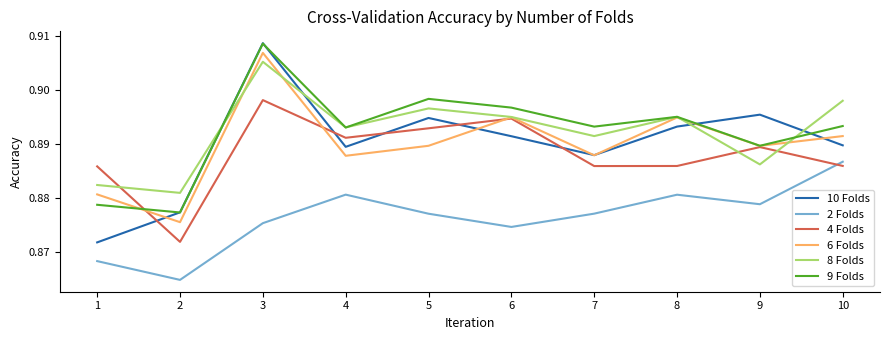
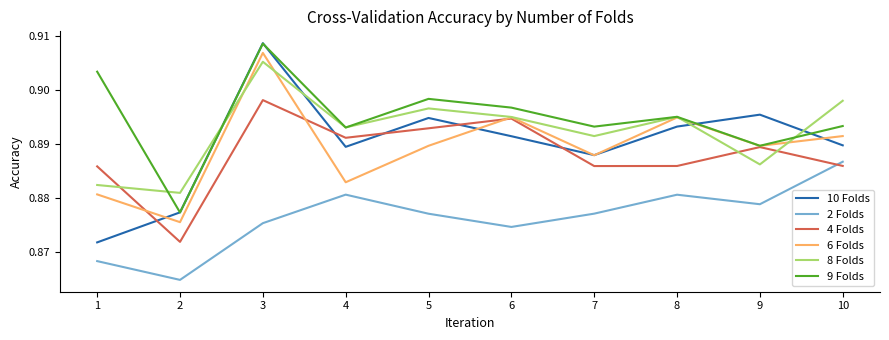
  {
    "10 Folds": {
      "1": 0.872,
      "4": 0.889,
      "5": 0.895,
      "6": 0.891,
      "8": 0.893,
      "9": 0.895,
      "10": 0.890
    },
    "2 Folds": {
      "1": 0.868,
      "2": 0.865,
      "3": 0.875,
      "4": 0.881,
      "5": 0.877,
      "6": 0.875,
      "7": 0.877,
      "8": 0.881,
      "9": 0.879,
      "10": 0.887
    },
    "4 Folds": {
      "1": 0.886,
      "2": 0.872,
      "3": 0.898,
      "4": 0.891,
      "5": 0.893,
      "7": 0.886,
      "8": 0.886,
      "10": 0.886
    },
    "6 Folds": {
      "1": 0.881,
      "2": 0.875,
      "3": 0.907,
-     "4": 0.888,
+     "4": 0.883,
      "5": 0.890,
      "10": 0.891
    },
    "8 Folds": {
      "1": 0.882,
      "2": 0.881,
      "3": 0.905,
      "5": 0.897,
      "7": 0.891,
      "9": 0.886,
      "10": 0.898
    },
    "9 Folds": {
-     "1": 0.879,
+     "1": 0.903,
      "5": 0.898,
      "6": 0.897,
      "7": 0.893,
      "10": 0.893
    }
  }
